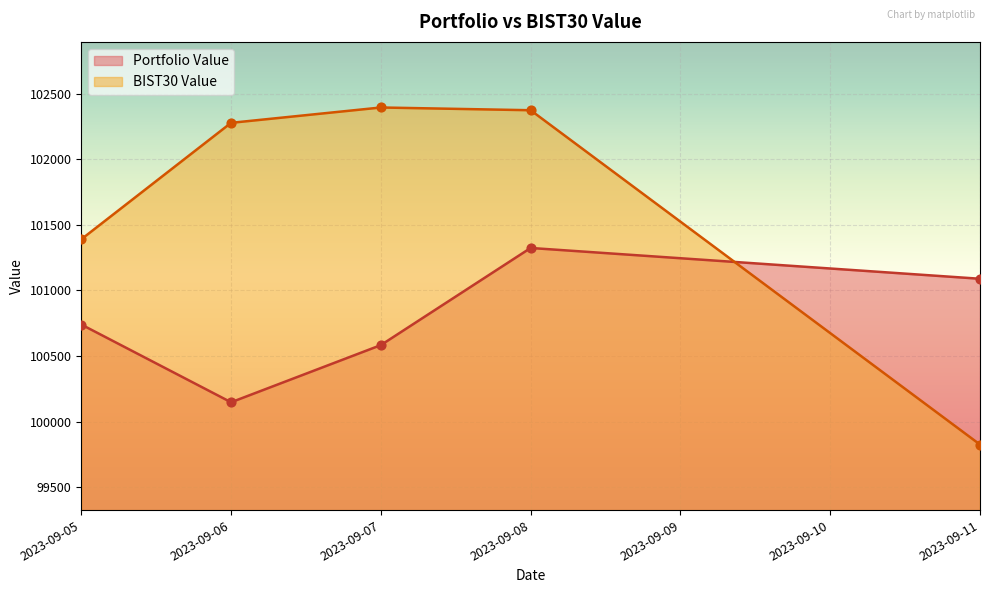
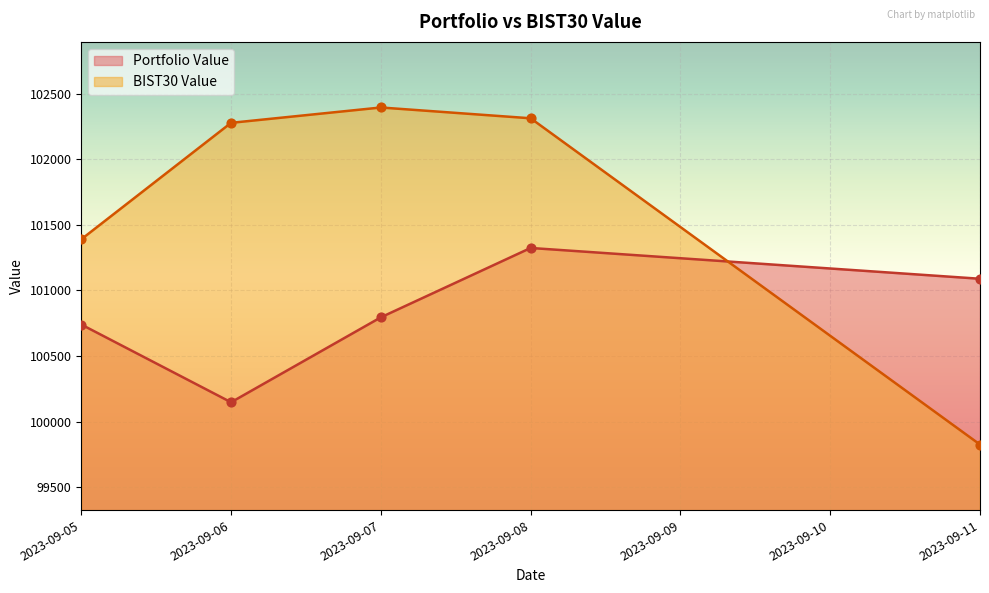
  {
    "Portfolio Value": {
      "2023-09-05": 100740,
      "2023-09-06": 100150,
-     "2023-09-07": 100580,
+     "2023-09-07": 100790,
      "2023-09-08": 101320,
      "2023-09-11": 101090
    },
    "BIST30 Value": {
      "2023-09-05": 101390,
      "2023-09-06": 102280,
      "2023-09-07": 102390,
-     "2023-09-08": 102370,
+     "2023-09-08": 102310,
      "2023-09-11": 99830
    }
  }
